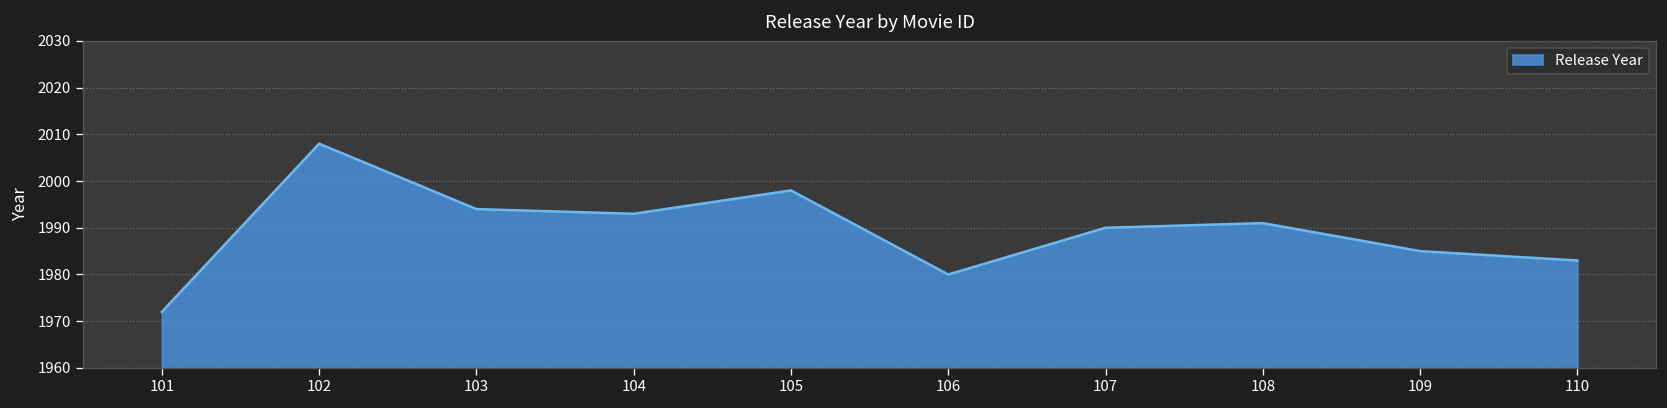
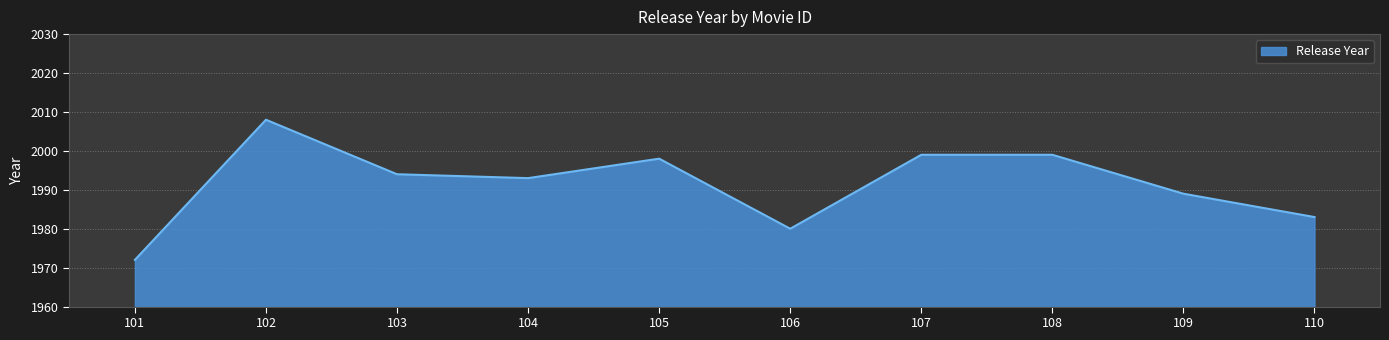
  {
    "101": 1972,
    "102": 2008,
    "103": 1994,
    "104": 1993,
    "105": 1998,
    "106": 1980,
-   "107": 1990,
-   "108": 1991,
-   "109": 1985,
+   "107": 1999,
+   "108": 1999,
+   "109": 1989,
    "110": 1983
  }
